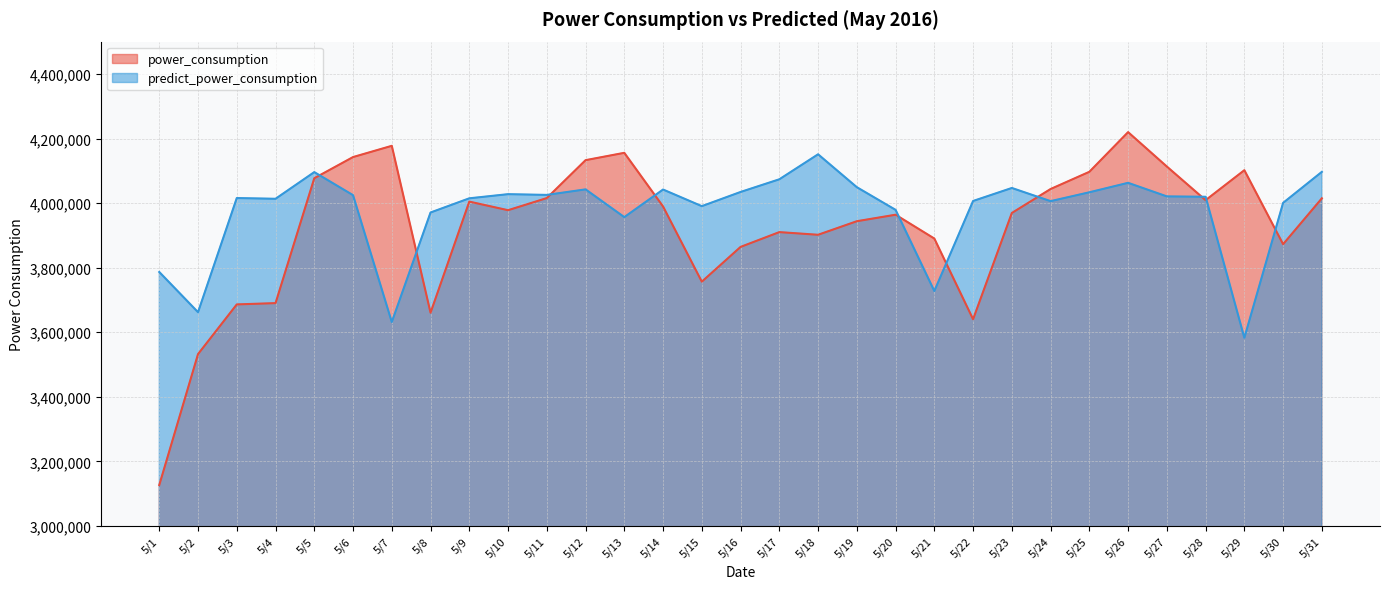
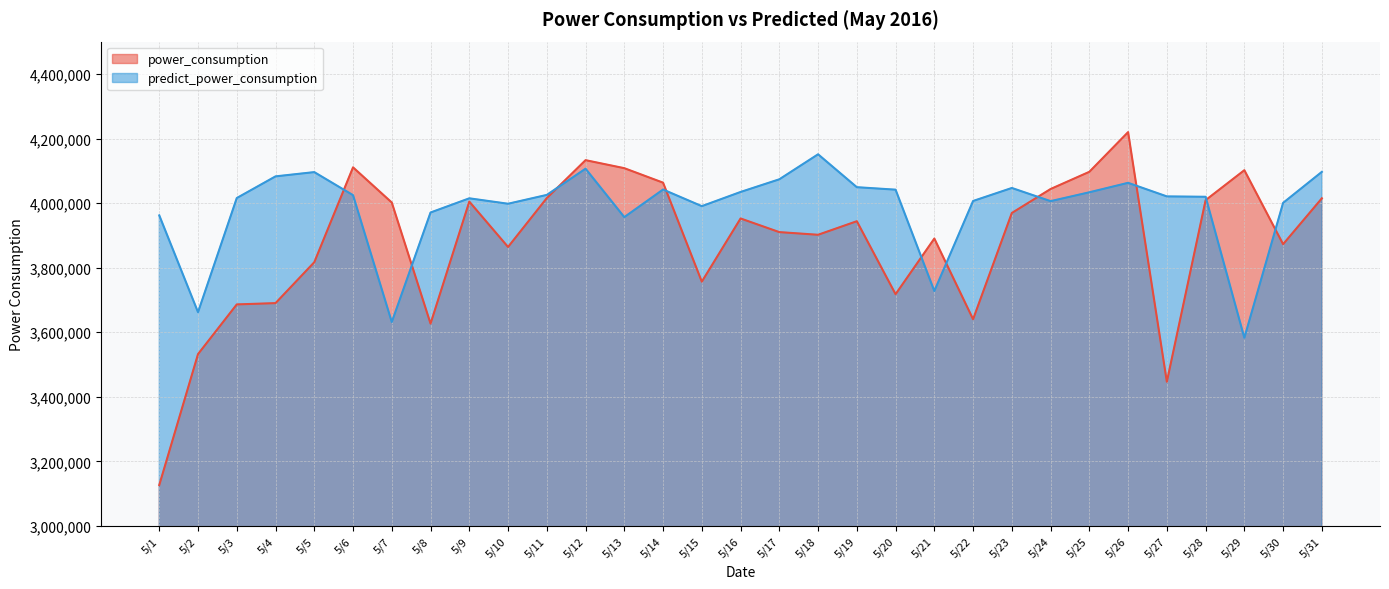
  {
    "power_consumption": {
      "5/1": "3,130,000",
      "5/2": "3,530,000",
      "5/3": "3,690,000",
      "5/4": "3,690,000",
-     "5/5": "4,080,000",
-     "5/6": "4,140,000",
-     "5/7": "4,180,000",
-     "5/8": "3,660,000",
+     "5/5": "3,820,000",
+     "5/6": "4,110,000",
+     "5/7": "4,000,000",
+     "5/8": "3,630,000",
      "5/9": "4,000,000",
-     "5/10": "3,980,000",
+     "5/10": "3,860,000",
      "5/11": "4,020,000",
      "5/12": "4,130,000",
-     "5/13": "4,160,000",
-     "5/14": "3,990,000",
+     "5/13": "4,110,000",
+     "5/14": "4,060,000",
      "5/15": "3,760,000",
-     "5/16": "3,860,000",
+     "5/16": "3,950,000",
      "5/17": "3,910,000",
      "5/18": "3,900,000",
      "5/19": "3,940,000",
-     "5/20": "3,960,000",
+     "5/20": "3,720,000",
      "5/21": "3,890,000",
      "5/22": "3,640,000",
      "5/23": "3,970,000",
      "5/24": "4,040,000",
      "5/25": "4,100,000",
      "5/26": "4,220,000",
-     "5/27": "4,110,000",
+     "5/27": "3,450,000",
      "5/28": "4,010,000",
      "5/29": "4,100,000",
      "5/30": "3,870,000",
      "5/31": "4,010,000"
    },
    "predict_power_consumption": {
-     "5/1": "3,790,000",
+     "5/1": "3,960,000",
      "5/2": "3,660,000",
      "5/3": "4,020,000",
-     "5/4": "4,010,000",
+     "5/4": "4,080,000",
      "5/5": "4,100,000",
      "5/6": "4,020,000",
      "5/7": "3,630,000",
      "5/8": "3,970,000",
      "5/9": "4,010,000",
-     "5/10": "4,030,000",
+     "5/10": "4,000,000",
      "5/11": "4,030,000",
-     "5/12": "4,040,000",
+     "5/12": "4,110,000",
      "5/13": "3,960,000",
      "5/14": "4,040,000",
      "5/15": "3,990,000",
      "5/16": "4,030,000",
      "5/17": "4,070,000",
      "5/18": "4,150,000",
      "5/19": "4,050,000",
-     "5/20": "3,980,000",
+     "5/20": "4,040,000",
      "5/21": "3,730,000",
      "5/22": "4,010,000",
      "5/23": "4,050,000",
      "5/24": "4,010,000",
      "5/25": "4,030,000",
      "5/26": "4,060,000",
      "5/27": "4,020,000",
      "5/28": "4,020,000",
      "5/29": "3,580,000",
      "5/30": "4,000,000",
      "5/31": "4,100,000"
    }
  }
